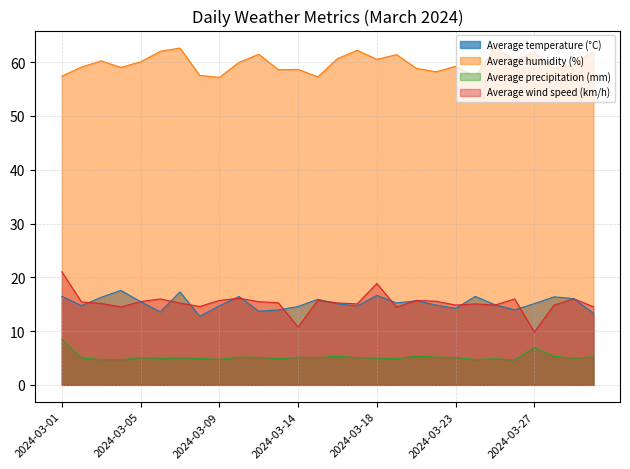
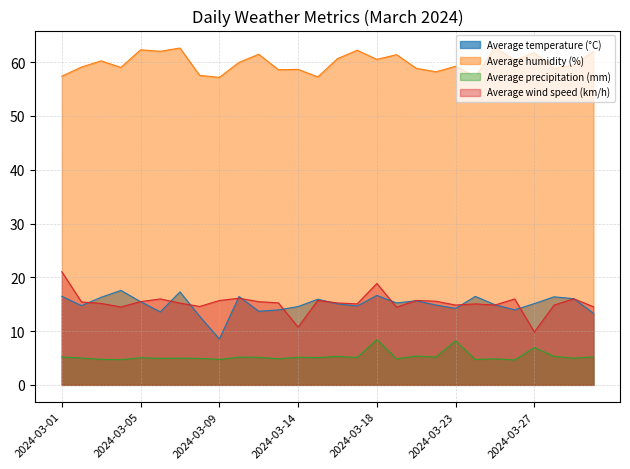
  {
    "Average temperature (°C)": {
      "2024-03-01": 16,
-     "2024-03-09": 15,
+     "2024-03-09": 9,
      "2024-03-14": 15,
      "2024-03-18": 17,
      "2024-03-23": 14,
      "2024-03-27": 15
    },
    "Average humidity (%)": {
      "2024-03-01": 57,
-     "2024-03-05": 60,
+     "2024-03-05": 62,
      "2024-03-09": 57,
      "2024-03-14": 59,
      "2024-03-18": 61,
      "2024-03-23": 59
    },
    "Average precipitation (mm)": {
-     "2024-03-01": 9,
+     "2024-03-01": 5,
      "2024-03-05": 5,
      "2024-03-09": 5,
      "2024-03-14": 5,
-     "2024-03-18": 5,
-     "2024-03-23": 5,
+     "2024-03-18": 8,
+     "2024-03-23": 8,
      "2024-03-27": 7
    },
    "Average wind speed (km/h)": {
      "2024-03-01": 21,
      "2024-03-09": 16,
      "2024-03-14": 11,
      "2024-03-18": 19,
      "2024-03-23": 15,
      "2024-03-27": 10
    }
  }
